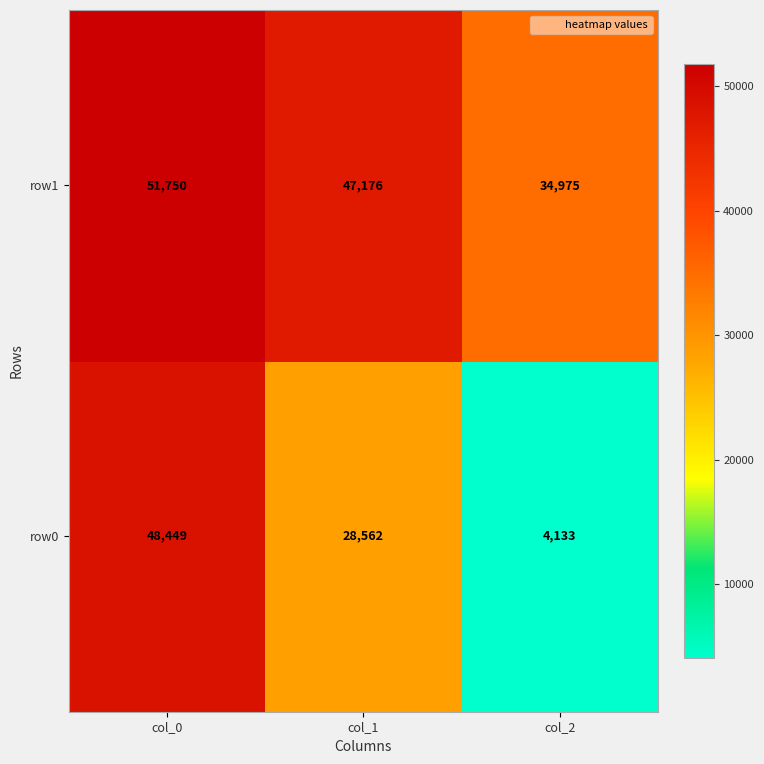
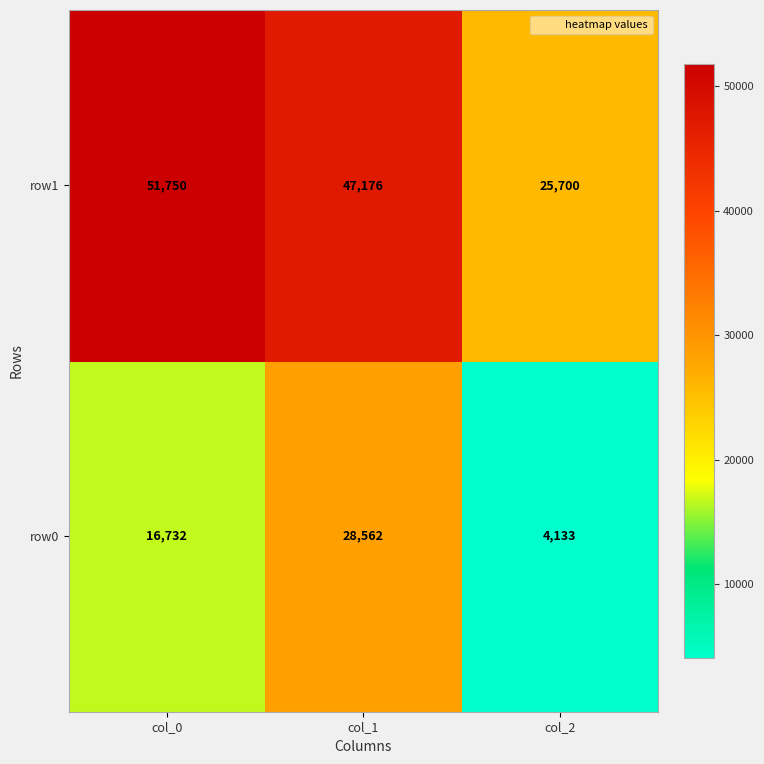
  {
    "row1": {
      "col_0": "51,750",
      "col_1": "47,176",
-     "col_2": "34,975"
+     "col_2": "25,700"
    },
    "row0": {
-     "col_0": "48,449",
+     "col_0": "16,732",
      "col_1": "28,562",
      "col_2": "4,133"
    }
  }
